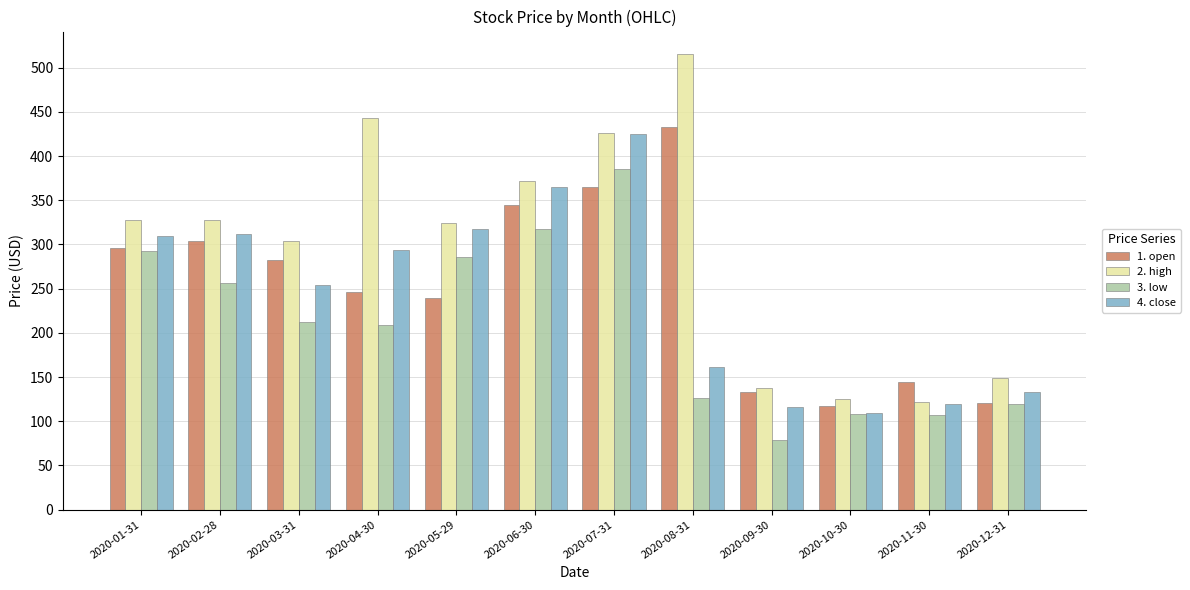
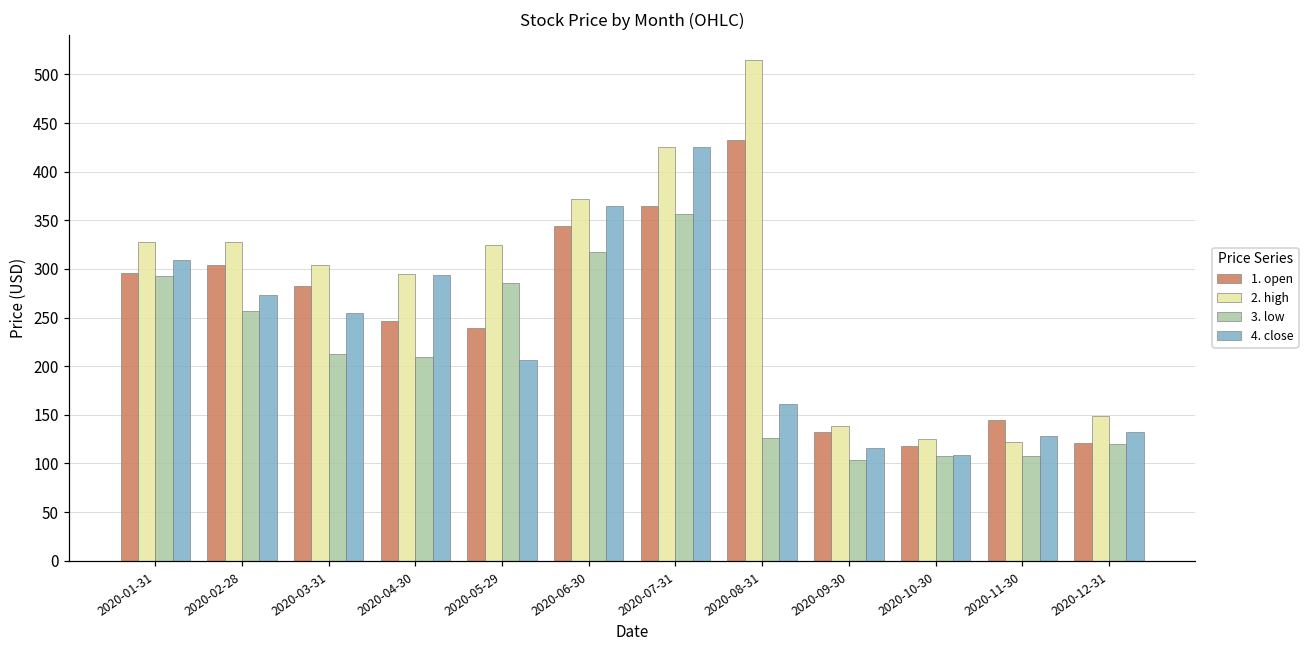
  {
    "1. open": {
      "2020-01-31": 300,
      "2020-02-28": 300,
      "2020-03-31": 280,
      "2020-04-30": 250,
      "2020-05-29": 240,
      "2020-06-30": 340,
      "2020-07-31": 370,
      "2020-08-31": 430,
      "2020-09-30": 130,
      "2020-10-30": 120,
      "2020-11-30": 140,
      "2020-12-31": 120
    },
    "2. high": {
      "2020-01-31": 330,
      "2020-02-28": 330,
      "2020-03-31": 300,
-     "2020-04-30": 440,
+     "2020-04-30": 290,
      "2020-05-29": 320,
      "2020-06-30": 370,
      "2020-07-31": 430,
      "2020-08-31": 520,
      "2020-09-30": 140,
      "2020-10-30": 130,
      "2020-11-30": 120,
      "2020-12-31": 150
    },
    "3. low": {
      "2020-01-31": 290,
      "2020-02-28": 260,
      "2020-03-31": 210,
      "2020-04-30": 210,
      "2020-05-29": 290,
      "2020-06-30": 320,
-     "2020-07-31": 390,
+     "2020-07-31": 360,
      "2020-08-31": 130,
-     "2020-09-30": 80,
+     "2020-09-30": 100,
      "2020-10-30": 110,
      "2020-11-30": 110,
      "2020-12-31": 120
    },
    "4. close": {
      "2020-01-31": 310,
-     "2020-02-28": 310,
+     "2020-02-28": 270,
      "2020-03-31": 250,
      "2020-04-30": 290,
-     "2020-05-29": 320,
+     "2020-05-29": 210,
      "2020-06-30": 360,
      "2020-07-31": 430,
      "2020-08-31": 160,
      "2020-09-30": 120,
      "2020-10-30": 110,
-     "2020-11-30": 120,
+     "2020-11-30": 130,
      "2020-12-31": 130
    }
  }
